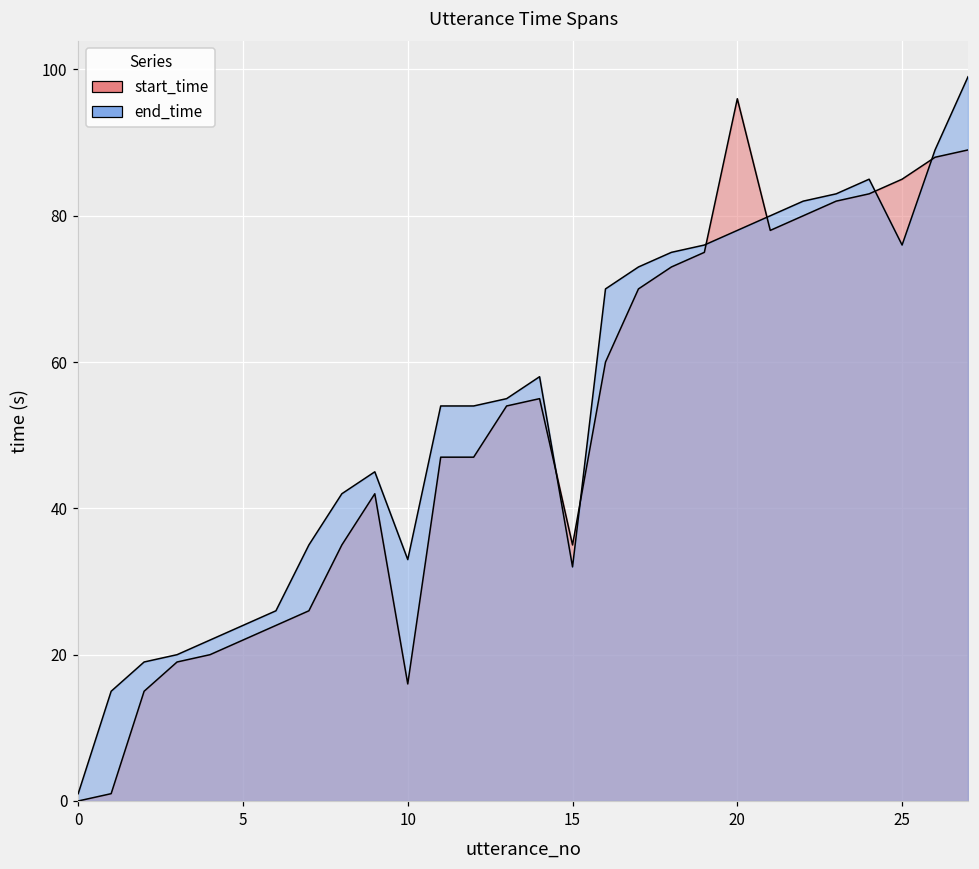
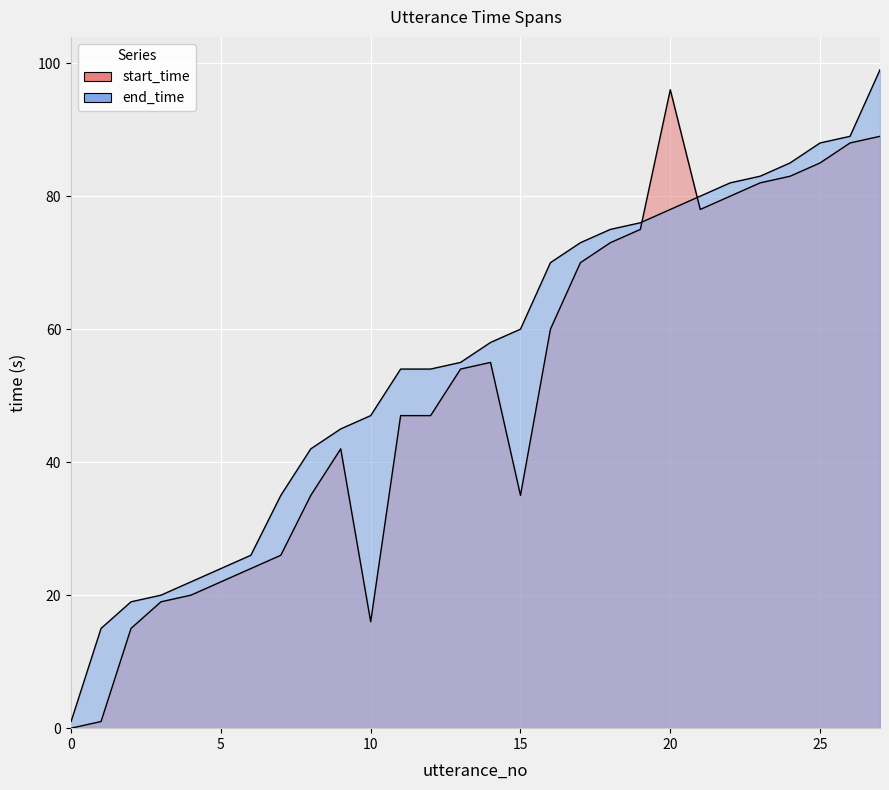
  {
    "start_time": {
      "0": 0,
      "5": 22,
      "10": 16,
      "15": 35,
      "20": 96,
      "25": 85
    },
    "end_time": {
      "0": 1,
      "5": 24,
-     "10": 33,
-     "15": 32,
+     "10": 47,
+     "15": 60,
      "20": 78,
-     "25": 76
+     "25": 88
    }
  }
